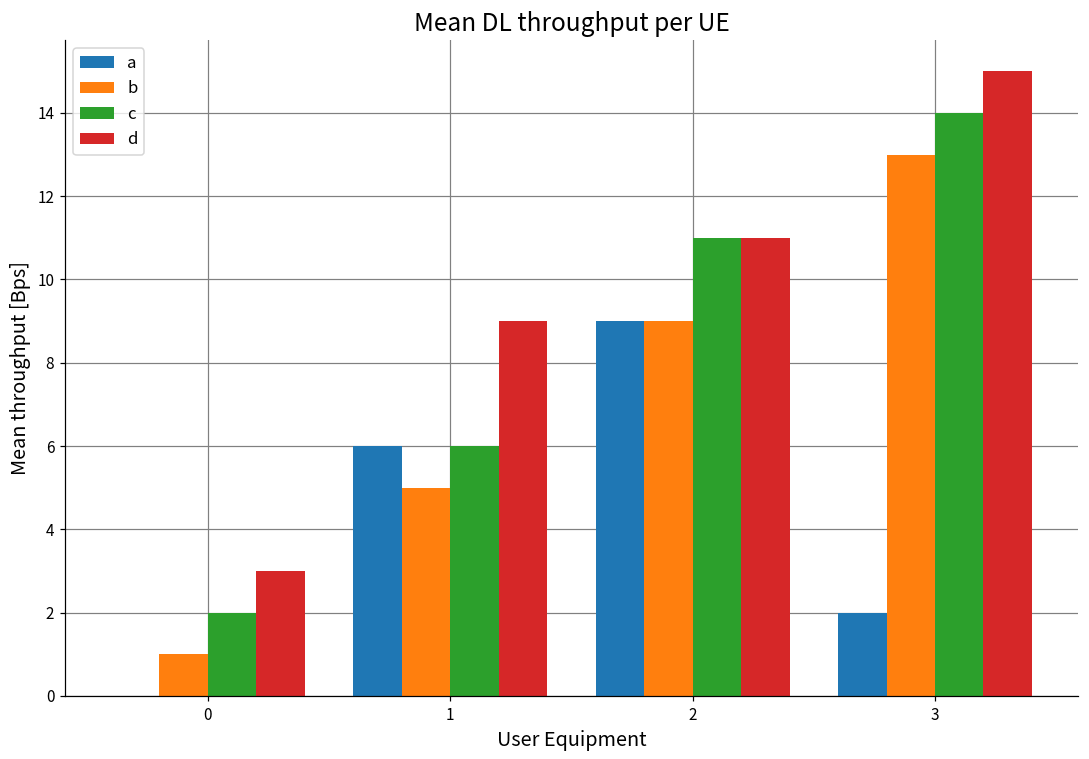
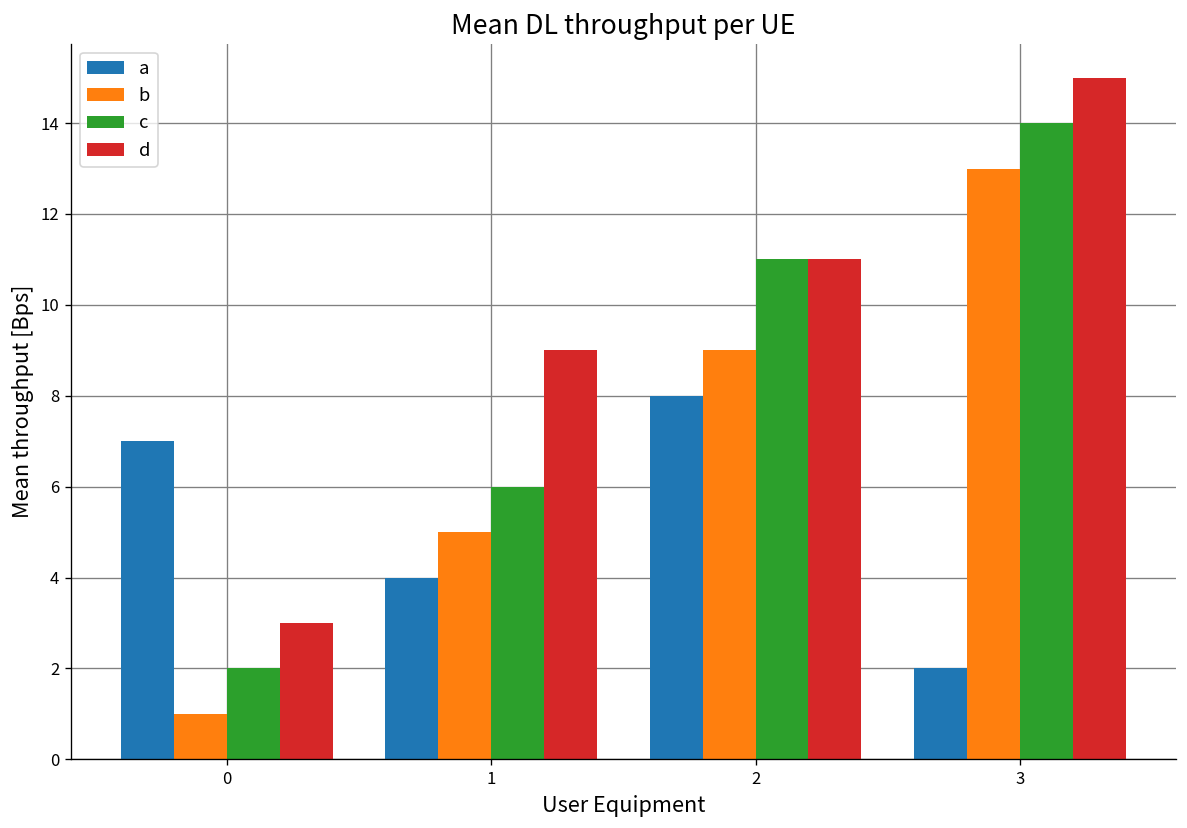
  {
    "a": {
-     "0": 0,
-     "1": 6,
-     "2": 9,
+     "0": 7,
+     "1": 4,
+     "2": 8,
      "3": 2
    },
    "b": {
      "0": 1,
      "1": 5,
      "2": 9,
      "3": 13
    },
    "c": {
      "0": 2,
      "1": 6,
      "2": 11,
      "3": 14
    },
    "d": {
      "0": 3,
      "1": 9,
      "2": 11,
      "3": 15
    }
  }
